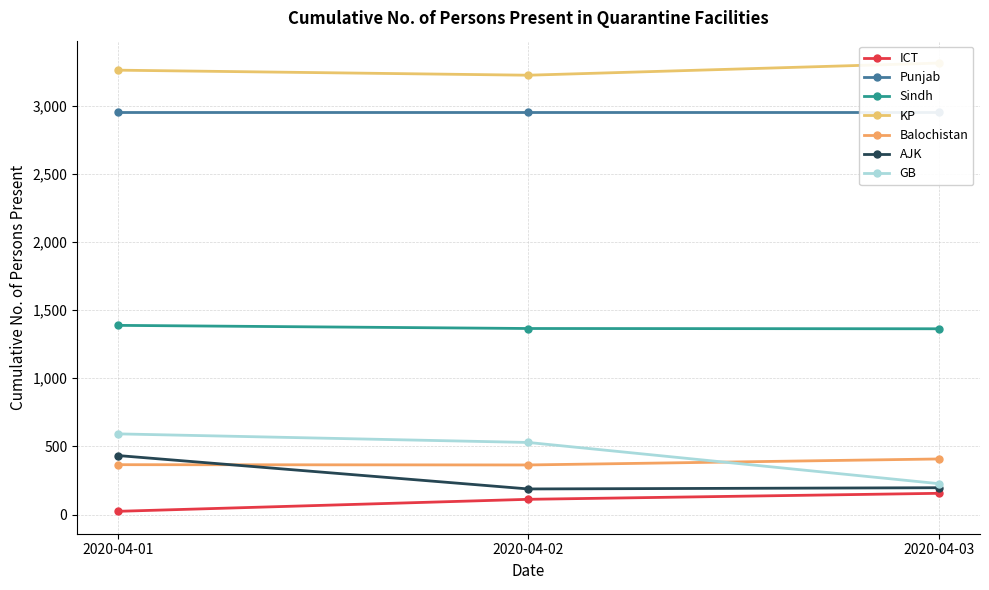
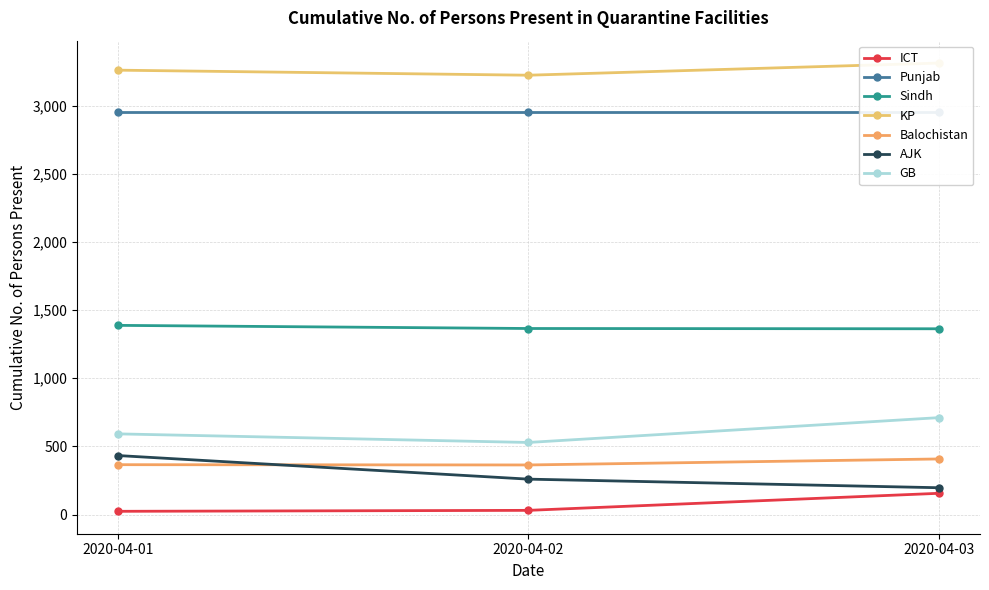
  {
    "ICT": {
      "2020-04-01": 20,
-     "2020-04-02": 110,
+     "2020-04-02": 30,
      "2020-04-03": 160
    },
    "AJK": {
      "2020-04-01": 430,
-     "2020-04-02": 190,
+     "2020-04-02": 260,
      "2020-04-03": 200
    },
    "GB": {
      "2020-04-01": 590,
      "2020-04-02": 530,
-     "2020-04-03": 230
+     "2020-04-03": 710
    }
  }
